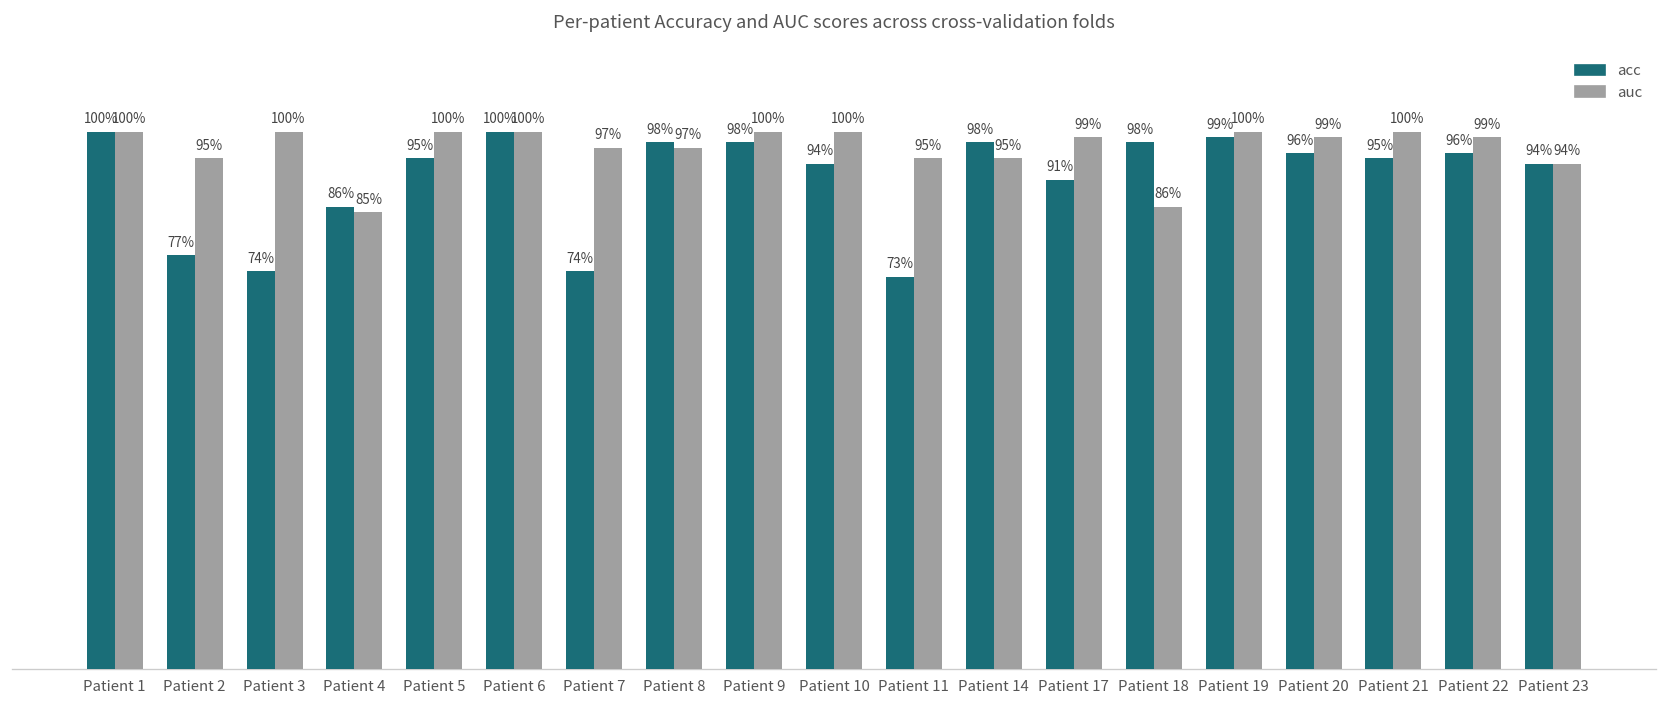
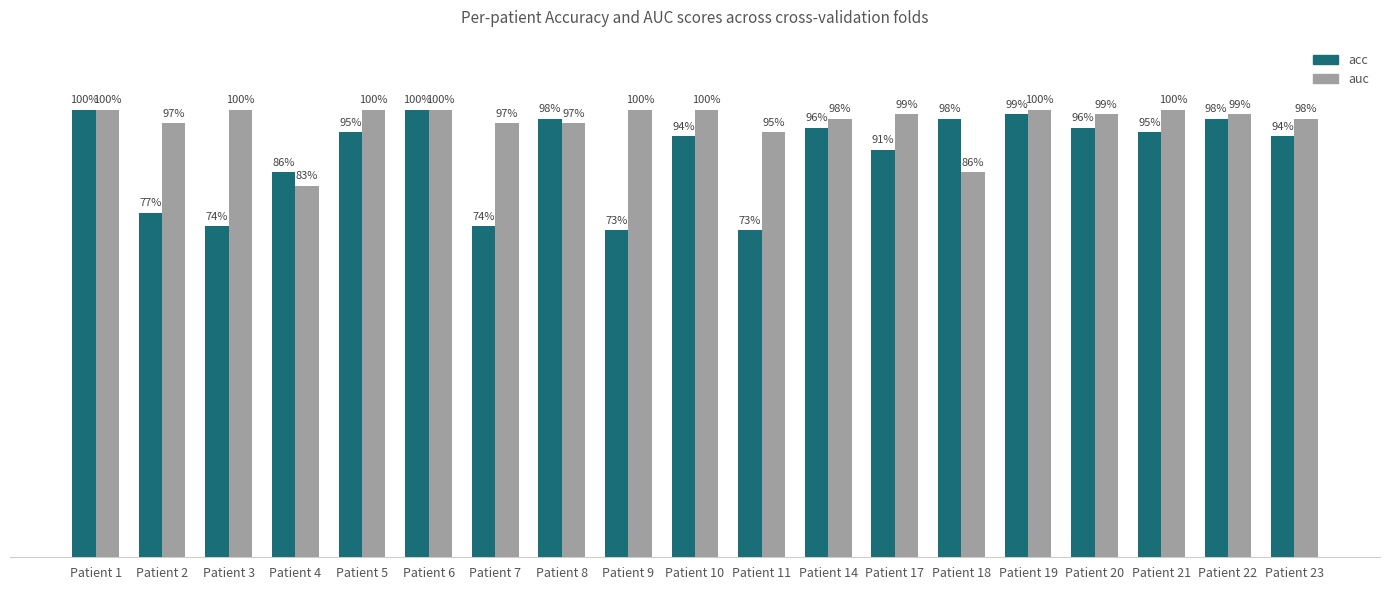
  {
    "acc": {
      "Patient 2": "77%",
      "Patient 3": "74%",
      "Patient 4": "86%",
      "Patient 5": "95%",
      "Patient 7": "74%",
      "Patient 8": "98%",
-     "Patient 9": "98%",
+     "Patient 9": "73%",
      "Patient 10": "94%",
      "Patient 11": "73%",
-     "Patient 14": "98%",
+     "Patient 14": "96%",
      "Patient 17": "91%",
      "Patient 18": "98%",
      "Patient 19": "99%",
      "Patient 20": "96%",
      "Patient 21": "95%",
-     "Patient 22": "96%",
+     "Patient 22": "98%",
      "Patient 23": "94%"
    },
    "auc": {
-     "Patient 2": "95%",
+     "Patient 2": "97%",
      "Patient 3": "100%",
-     "Patient 4": "85%",
+     "Patient 4": "83%",
      "Patient 5": "100%",
      "Patient 7": "97%",
      "Patient 8": "97%",
      "Patient 9": "100%",
      "Patient 10": "100%",
      "Patient 11": "95%",
-     "Patient 14": "95%",
+     "Patient 14": "98%",
      "Patient 17": "99%",
      "Patient 18": "86%",
      "Patient 19": "100%",
      "Patient 20": "99%",
      "Patient 21": "100%",
      "Patient 22": "99%",
-     "Patient 23": "94%"
+     "Patient 23": "98%"
    }
  }
